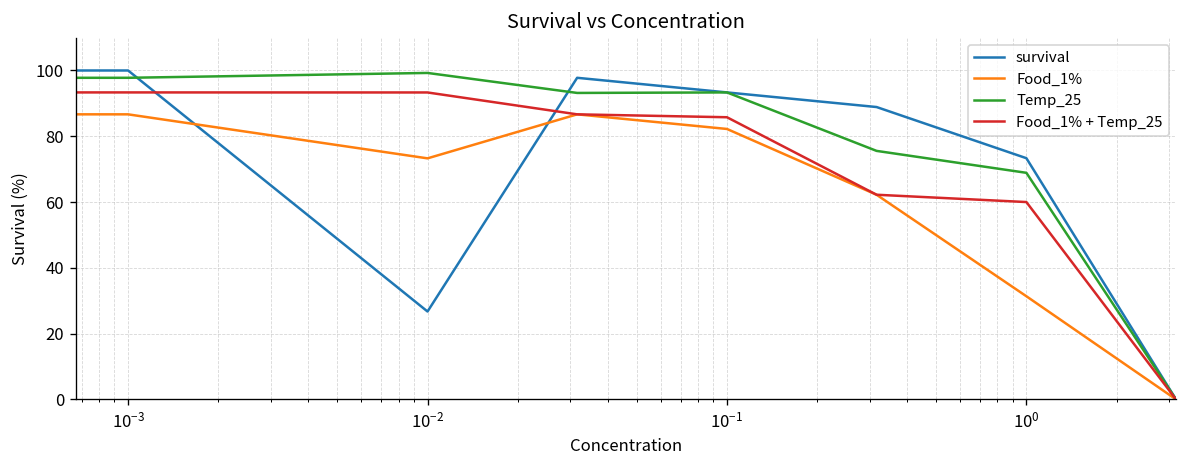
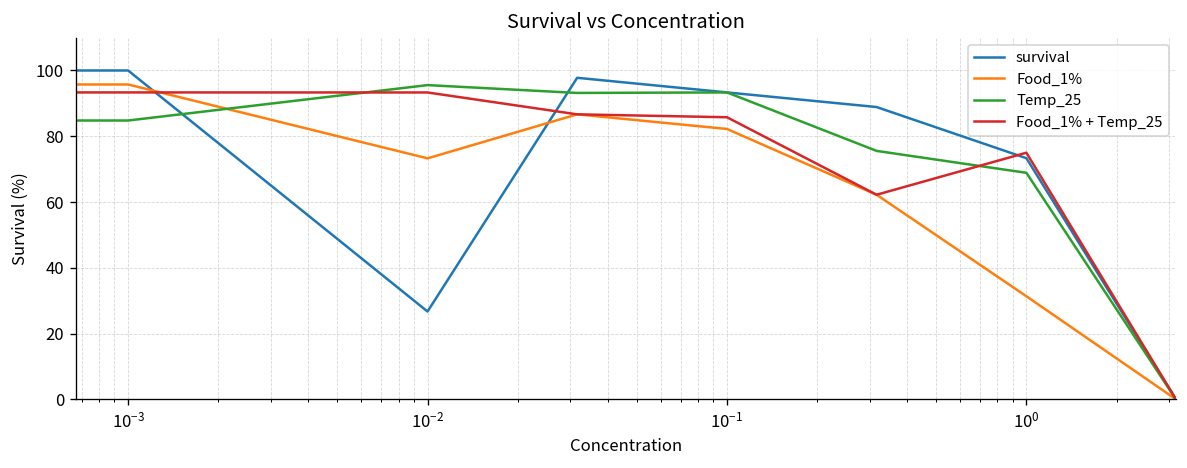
  {
    "survival": {
      "10^-3": 100,
      "10^-2": 27,
      "10^0": 73
    },
    "Food_1%": {
-     "10^-3": 87,
+     "10^-3": 96,
      "10^-2": 73,
      "10^-1": 82,
      "10^0": 31
    },
    "Temp_25": {
-     "10^-3": 98,
-     "10^-2": 99,
+     "10^-3": 85,
+     "10^-2": 96,
      "10^0": 69
    },
    "Food_1% + Temp_25": {
      "10^-3": 93,
      "10^-2": 93,
      "10^-1": 86,
-     "10^0": 60
+     "10^0": 75
    }
  }
